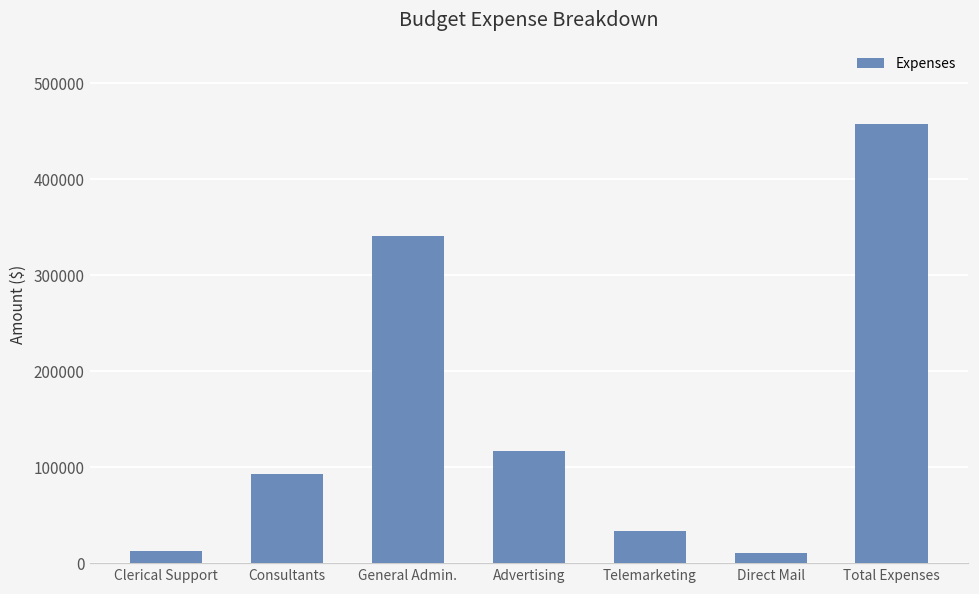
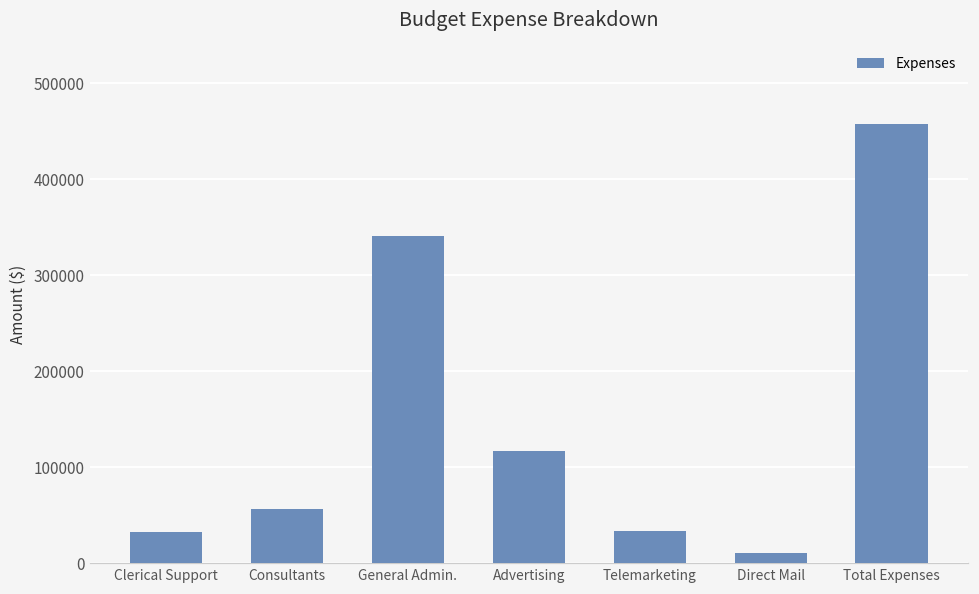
  {
-   "Clerical Support": 10000,
-   "Consultants": 90000,
+   "Clerical Support": 30000,
+   "Consultants": 60000,
    "General Admin.": 340000,
    "Advertising": 120000,
    "Telemarketing": 30000,
    "Direct Mail": 10000,
    "Total Expenses": 460000
  }
